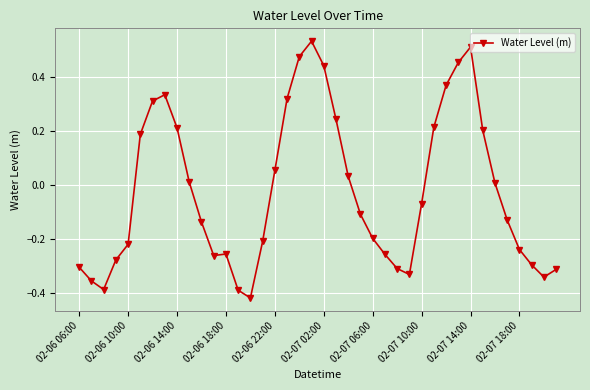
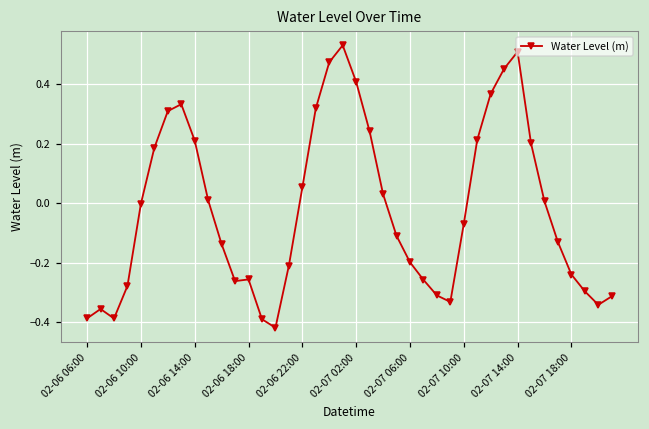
  {
-   "02-06 06:00": -0.31,
-   "02-06 10:00": -0.22,
+   "02-06 06:00": -0.39,
+   "02-06 10:00": 0.00,
    "02-06 14:00": 0.21,
    "02-06 18:00": -0.26,
    "02-06 22:00": 0.05,
-   "02-07 02:00": 0.44,
+   "02-07 02:00": 0.41,
    "02-07 06:00": -0.20,
    "02-07 10:00": -0.07,
    "02-07 18:00": -0.24
  }
